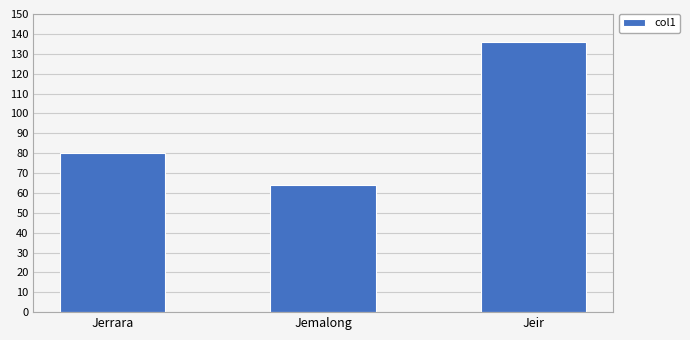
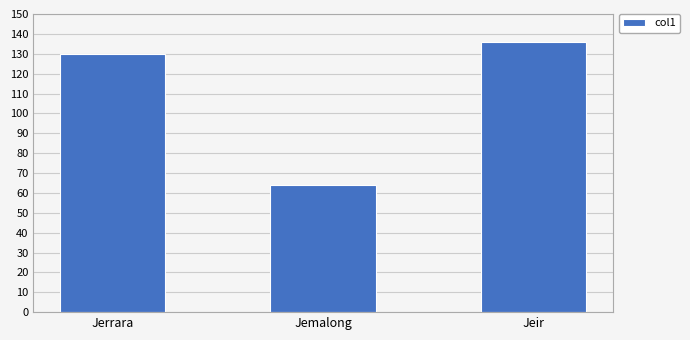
  {
-   "Jerrara": 80,
+   "Jerrara": 130,
    "Jemalong": 64,
    "Jeir": 136
  }
